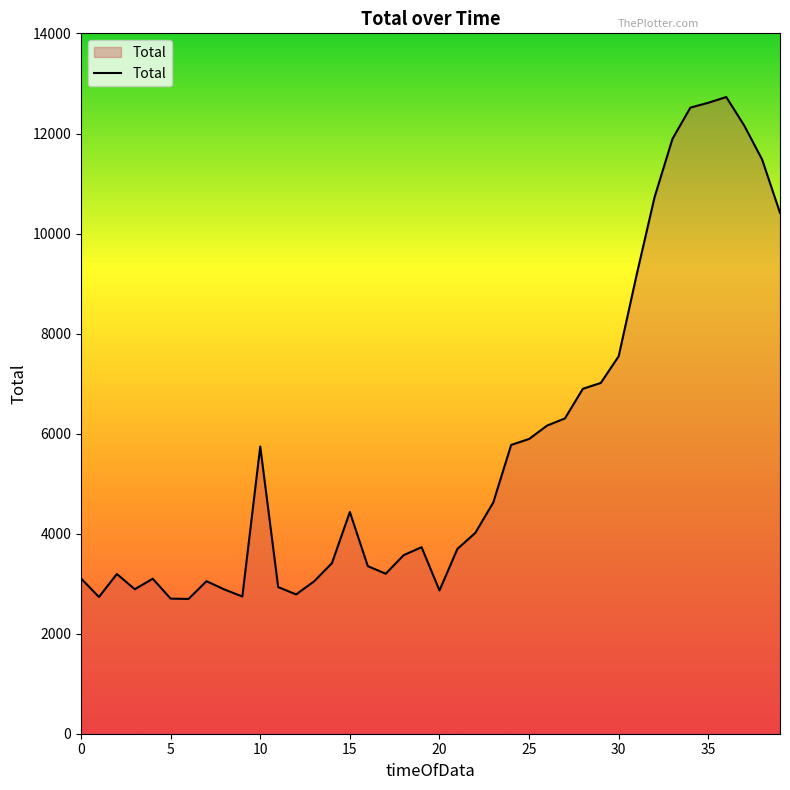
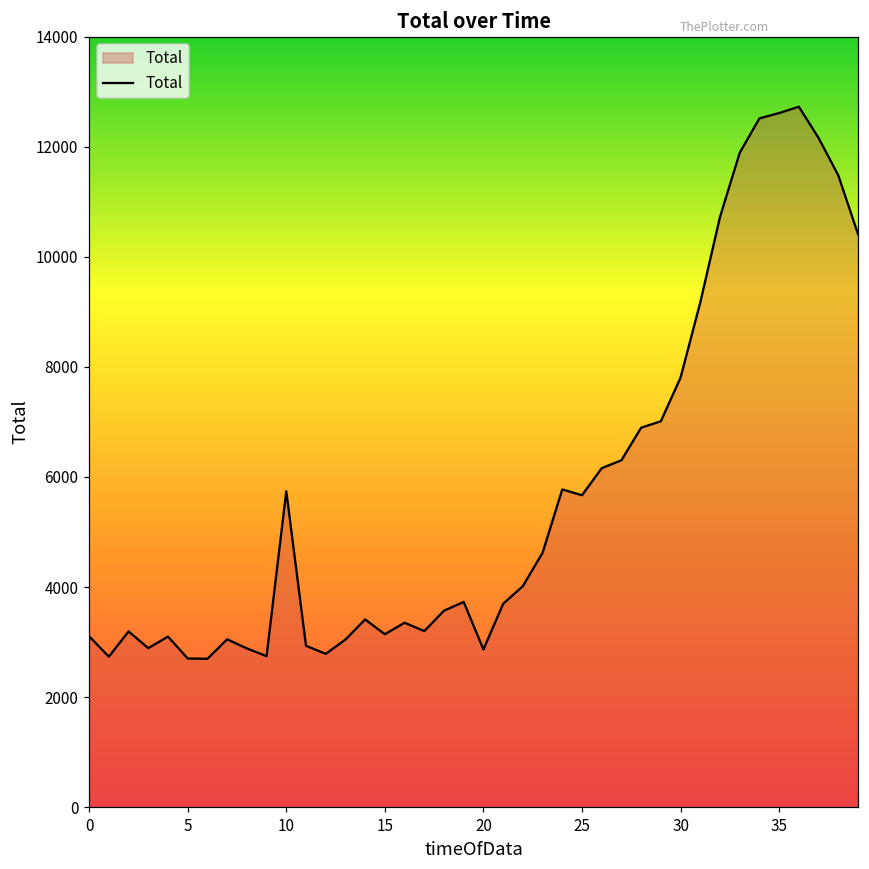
  {
    "0": 3100,
    "5": 2700,
    "10": 5700,
-   "15": 4400,
+   "15": 3100,
    "20": 2900,
-   "25": 5900,
-   "30": 7500,
+   "25": 5700,
+   "30": 7800,
    "35": 12600
  }
